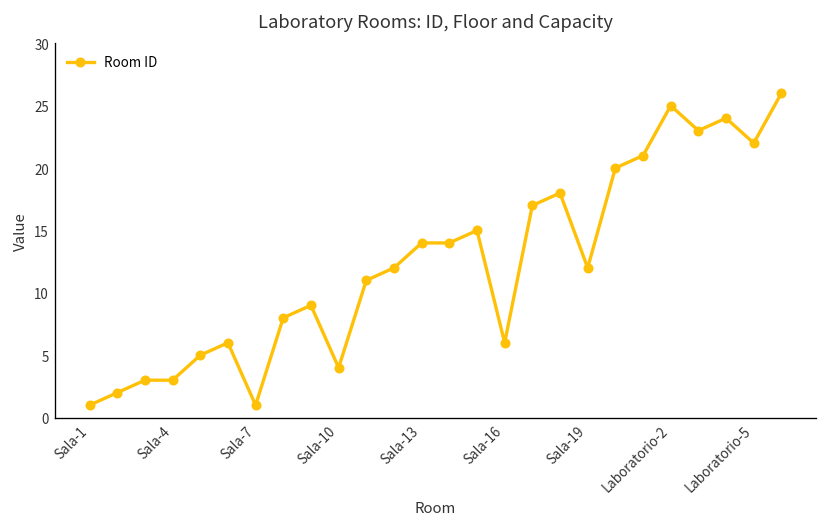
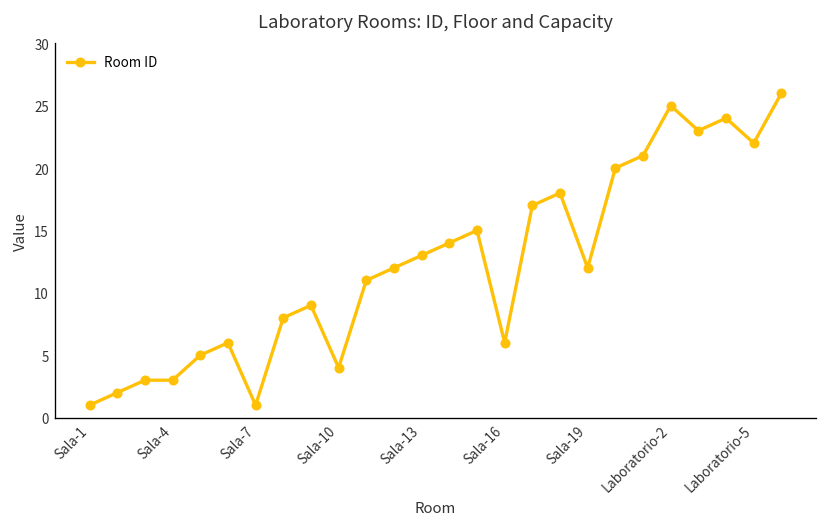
  {
    "Sala-1": 1,
    "Sala-4": 3,
    "Sala-7": 1,
    "Sala-10": 4,
-   "Sala-13": 14,
+   "Sala-13": 13,
    "Sala-16": 6,
    "Sala-19": 12,
    "Laboratorio-2": 25,
    "Laboratorio-5": 22
  }
